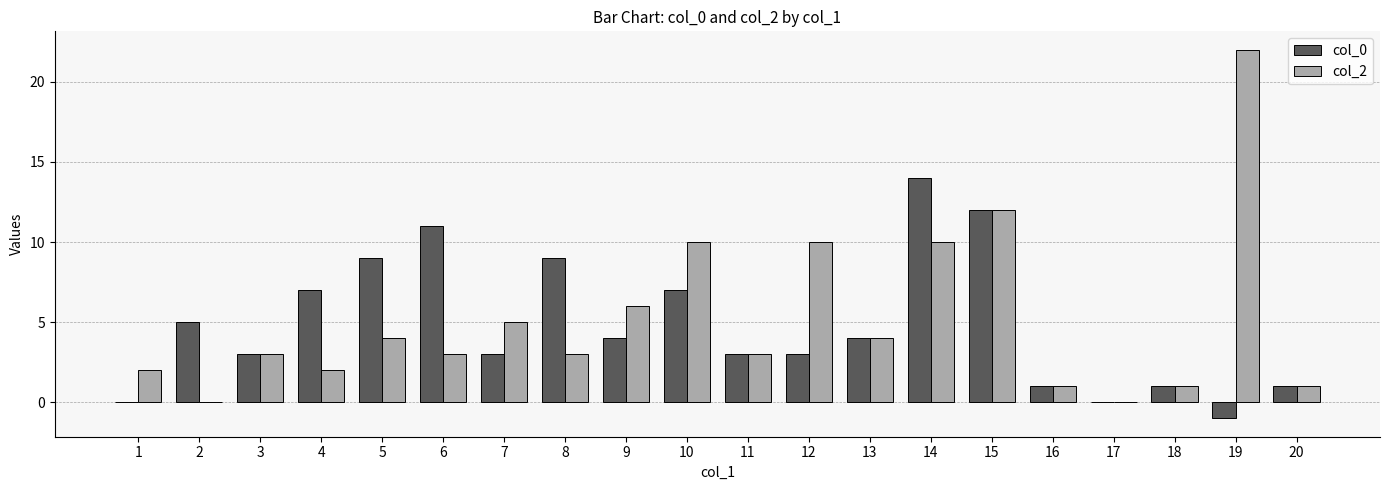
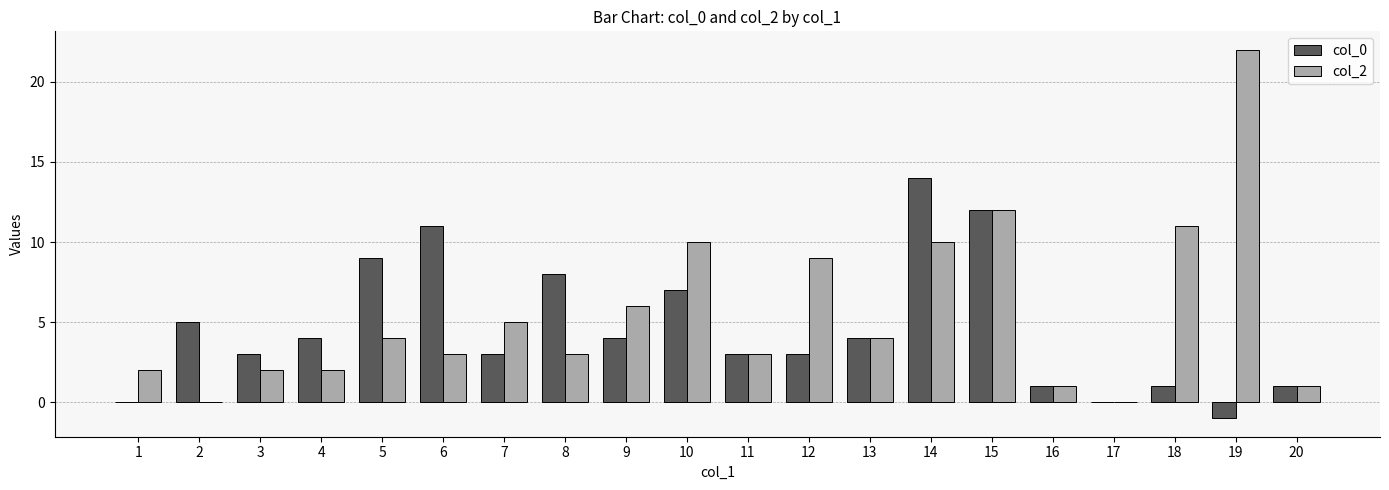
  {
    "col_0": {
      "1": 0,
      "2": 5,
      "3": 3,
-     "4": 7,
+     "4": 4,
      "5": 9,
      "6": 11,
      "7": 3,
-     "8": 9,
+     "8": 8,
      "9": 4,
      "10": 7,
      "11": 3,
      "12": 3,
      "13": 4,
      "14": 14,
      "15": 12,
      "16": 1,
      "17": 0,
      "18": 1,
      "19": -1,
      "20": 1
    },
    "col_2": {
      "1": 2,
      "2": 0,
-     "3": 3,
+     "3": 2,
      "4": 2,
      "5": 4,
      "6": 3,
      "7": 5,
      "8": 3,
      "9": 6,
      "10": 10,
      "11": 3,
-     "12": 10,
+     "12": 9,
      "13": 4,
      "14": 10,
      "15": 12,
      "16": 1,
      "17": 0,
-     "18": 1,
+     "18": 11,
      "19": 22,
      "20": 1
    }
  }
